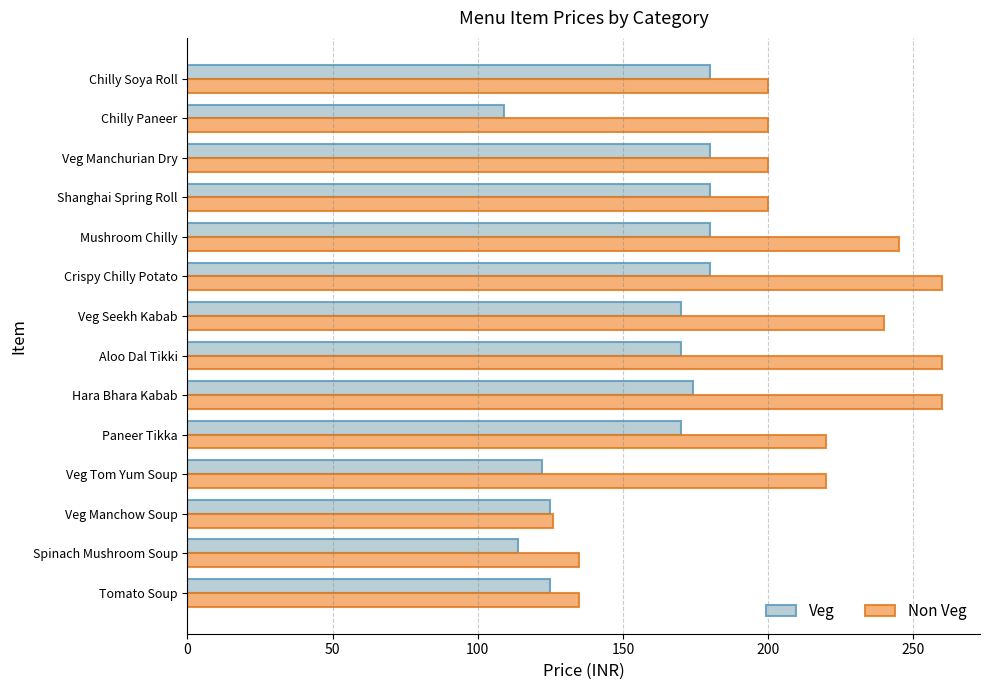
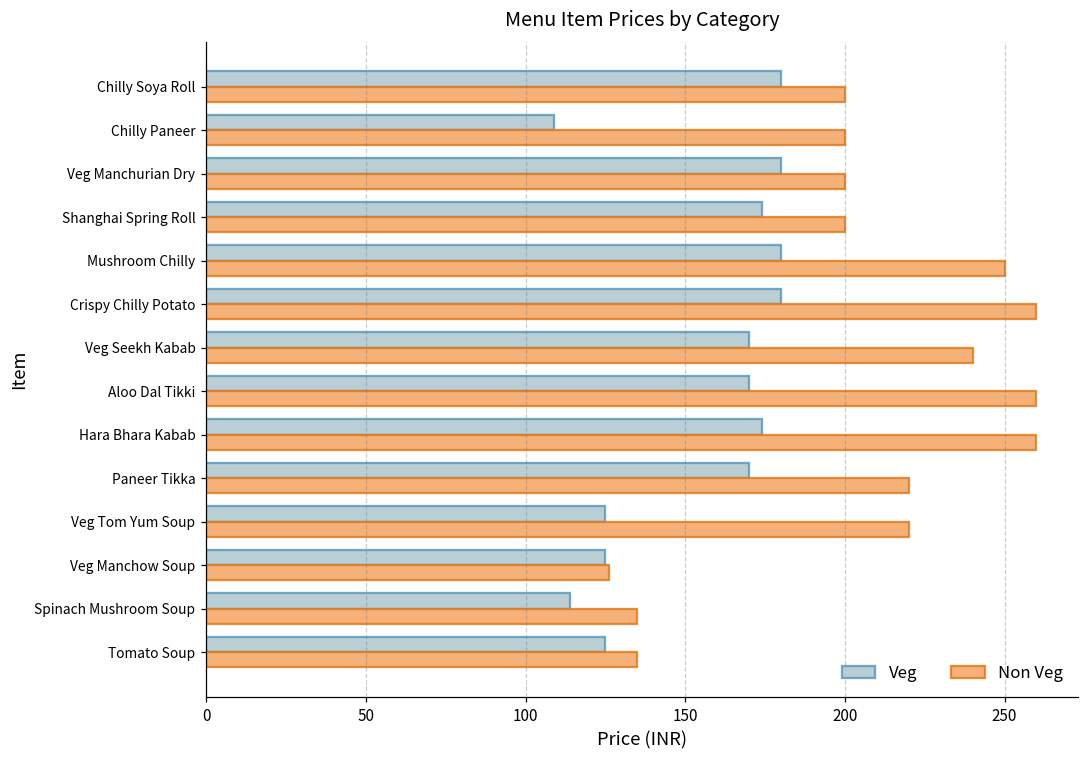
  {
    "Veg": {
      "Chilly Soya Roll": 180,
      "Chilly Paneer": 109,
      "Veg Manchurian Dry": 180,
-     "Shanghai Spring Roll": 180,
+     "Shanghai Spring Roll": 174,
      "Mushroom Chilly": 180,
      "Crispy Chilly Potato": 180,
      "Veg Seekh Kabab": 170,
      "Aloo Dal Tikki": 170,
      "Hara Bhara Kabab": 174,
      "Paneer Tikka": 170,
-     "Veg Tom Yum Soup": 122,
+     "Veg Tom Yum Soup": 125,
      "Veg Manchow Soup": 125,
      "Spinach Mushroom Soup": 114,
      "Tomato Soup": 125
    },
    "Non Veg": {
      "Chilly Soya Roll": 200,
      "Chilly Paneer": 200,
      "Veg Manchurian Dry": 200,
      "Shanghai Spring Roll": 200,
-     "Mushroom Chilly": 245,
+     "Mushroom Chilly": 250,
      "Crispy Chilly Potato": 260,
      "Veg Seekh Kabab": 240,
      "Aloo Dal Tikki": 260,
      "Hara Bhara Kabab": 260,
      "Paneer Tikka": 220,
      "Veg Tom Yum Soup": 220,
      "Veg Manchow Soup": 126,
      "Spinach Mushroom Soup": 135,
      "Tomato Soup": 135
    }
  }
